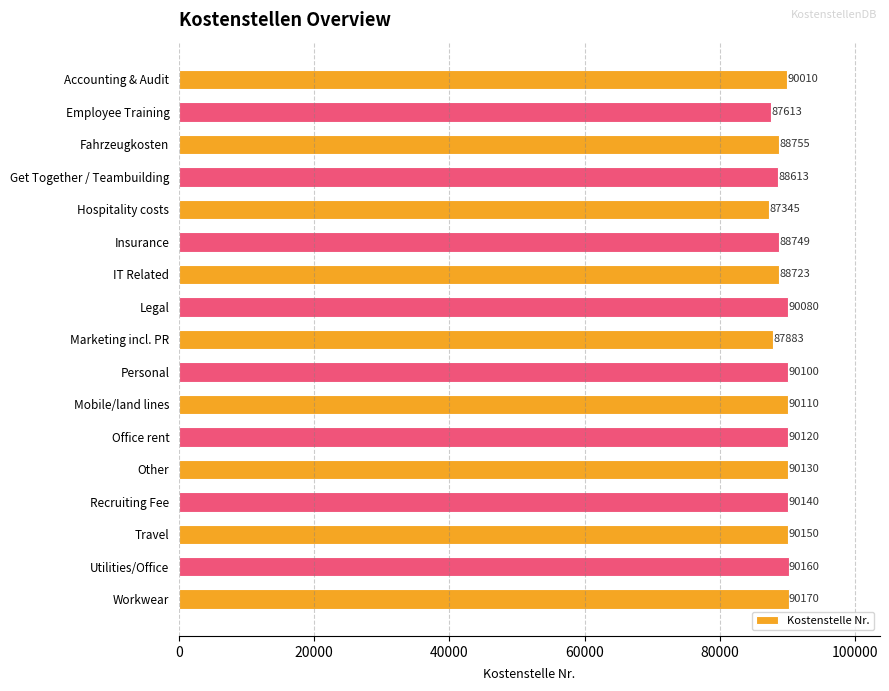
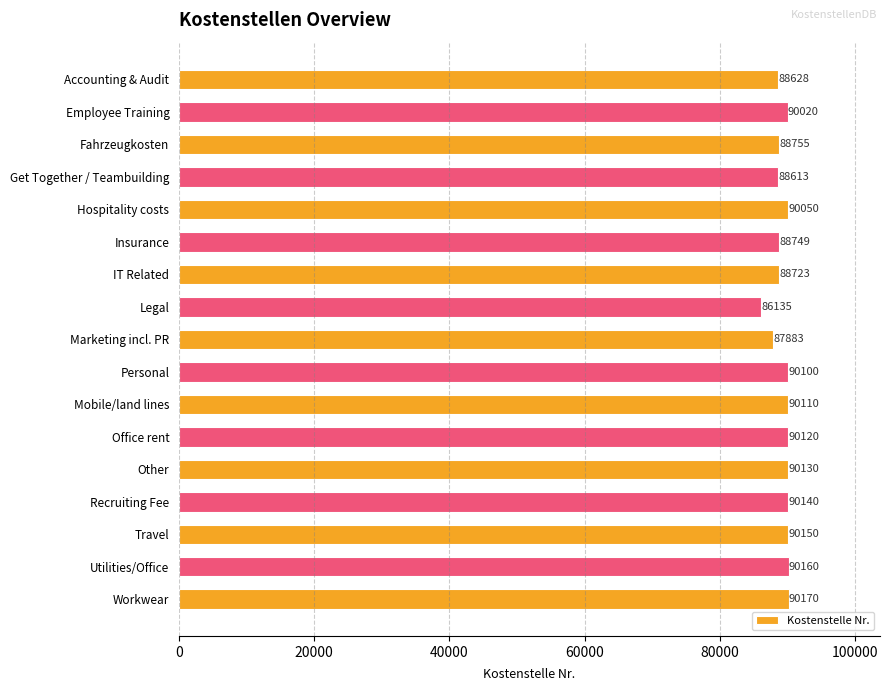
  {
-   "Accounting & Audit": 90010,
-   "Employee Training": 87613,
+   "Accounting & Audit": 88628,
+   "Employee Training": 90020,
    "Fahrzeugkosten": 88755,
    "Get Together / Teambuilding": 88613,
-   "Hospitality costs": 87345,
+   "Hospitality costs": 90050,
    "Insurance": 88749,
    "IT Related": 88723,
-   "Legal": 90080,
+   "Legal": 86135,
    "Marketing incl. PR": 87883,
    "Personal": 90100,
    "Mobile/land lines": 90110,
    "Office rent": 90120,
    "Other": 90130,
    "Recruiting Fee": 90140,
    "Travel": 90150,
    "Utilities/Office": 90160,
    "Workwear": 90170
  }
